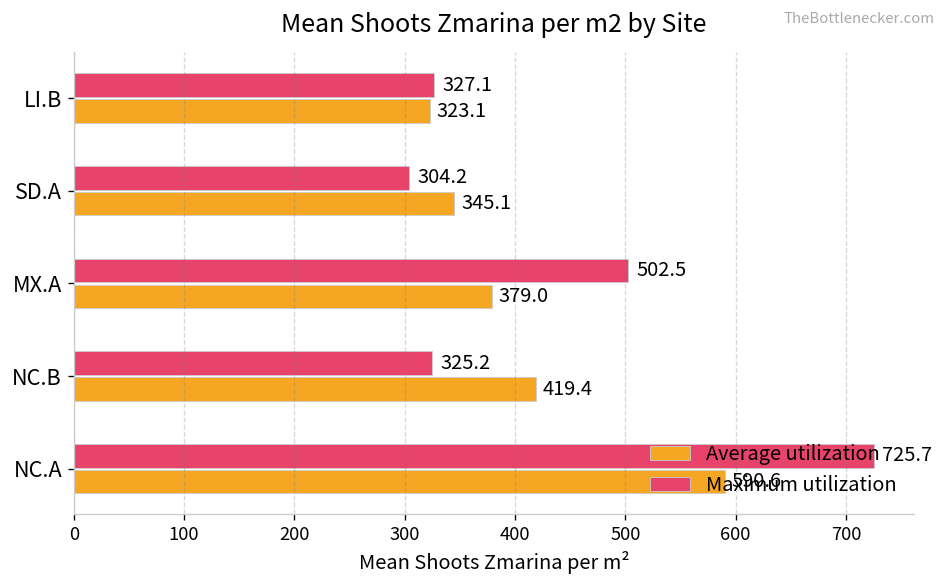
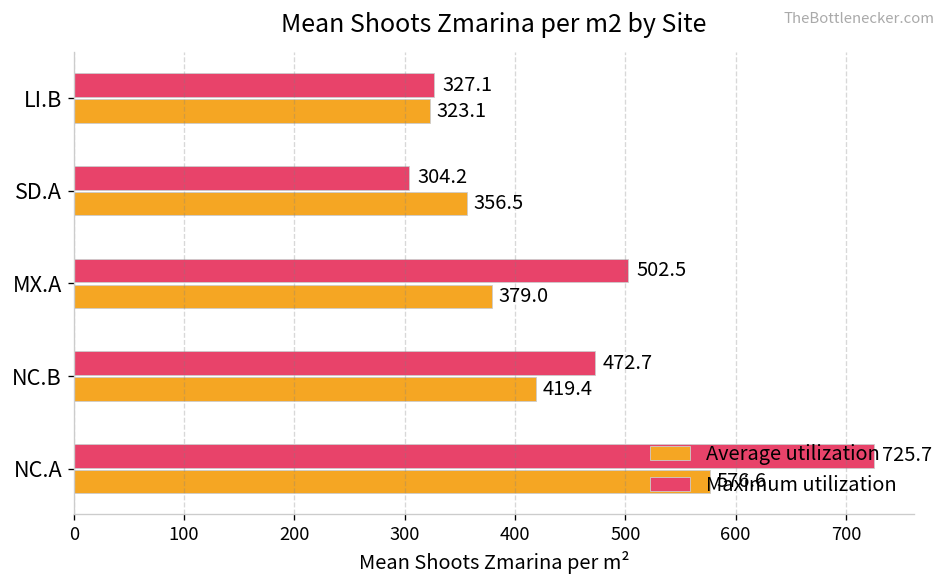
  {
    "Average utilization": {
      "LI.B": 323.1,
-     "SD.A": 345.1,
+     "SD.A": 356.5,
      "MX.A": 379.0,
      "NC.B": 419.4,
-     "NC.A": 590.6
+     "NC.A": 576.6
    },
    "Maximum utilization": {
      "LI.B": 327.1,
      "SD.A": 304.2,
      "MX.A": 502.5,
-     "NC.B": 325.2,
+     "NC.B": 472.7,
      "NC.A": 725.7
    }
  }
